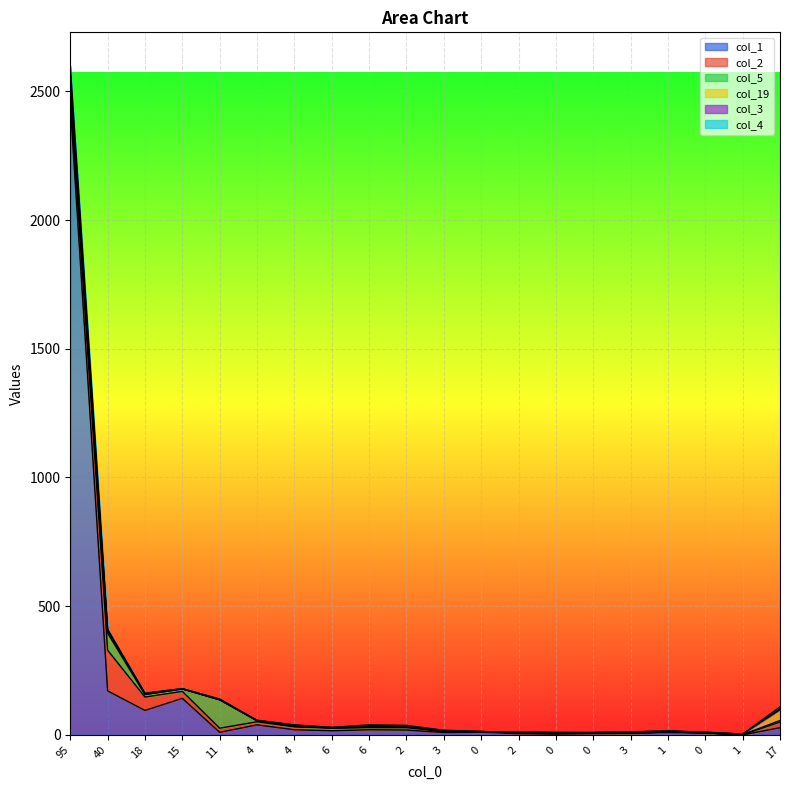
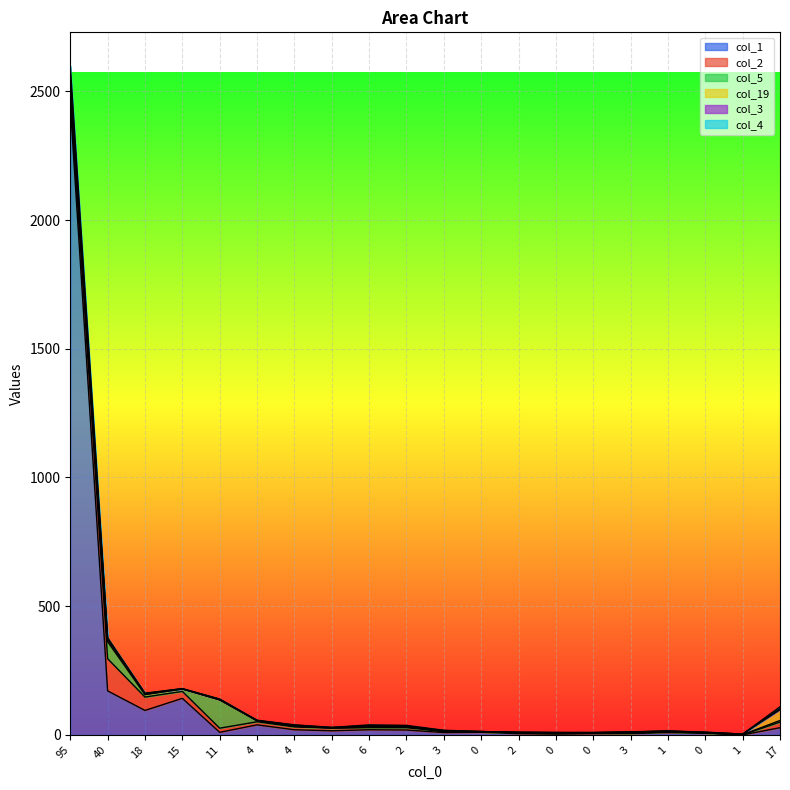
  {
    "col_1": {
      "95": 2450,
      "40": 170,
      "18": 100,
      "15": 140,
      "11": 10,
      "17": 30
    },
    "col_2": {
      "95": 50,
-     "40": 160,
+     "40": 130,
      "11": 20
    },
    "col_3": {
      "95": 40
    },
    "col_4": {
      "95": 30
    }
  }
